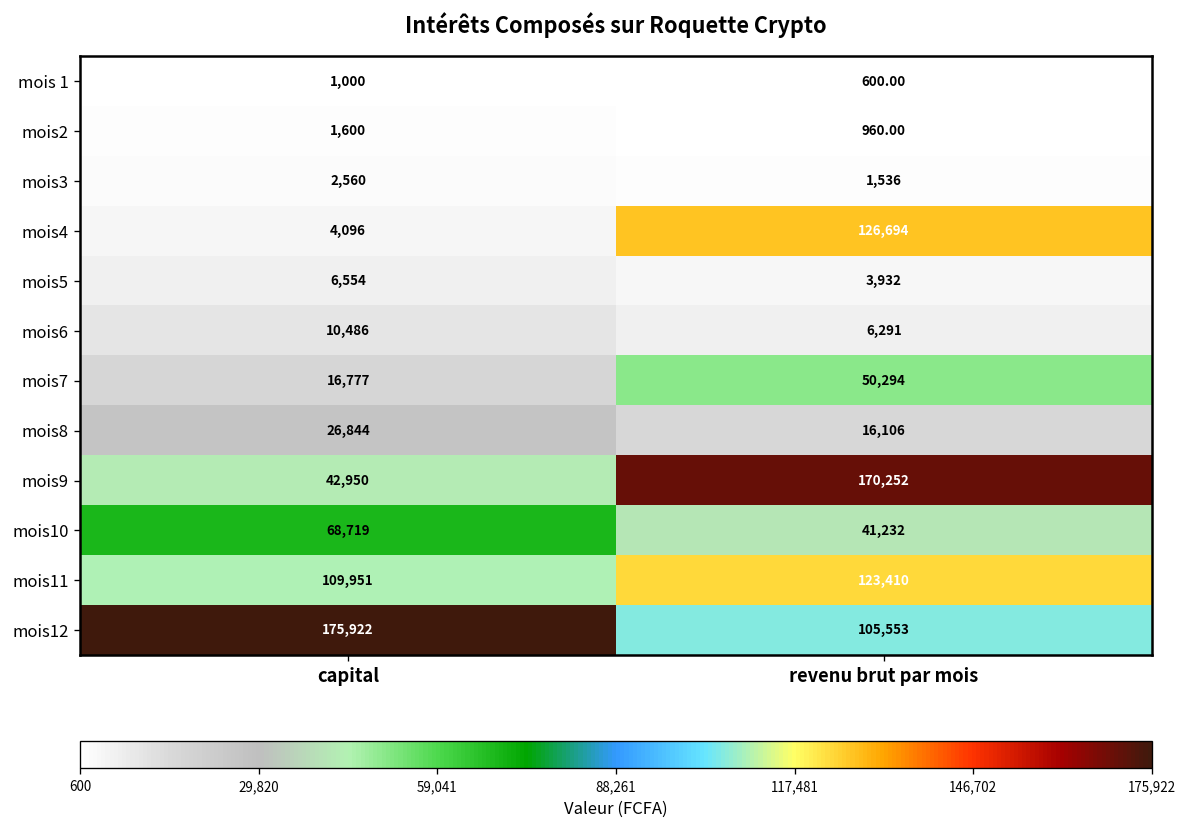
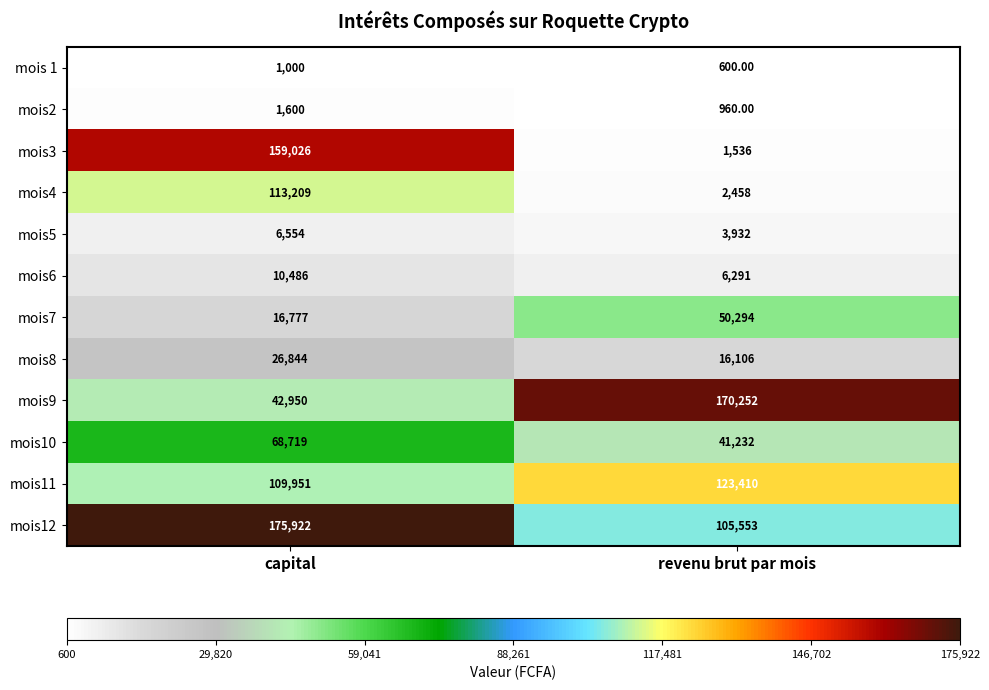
  {
    "mois 1": {
      "capital": "1,000",
      "revenu brut par mois": "600.00"
    },
    "mois2": {
      "capital": "1,600",
      "revenu brut par mois": "960.00"
    },
    "mois3": {
-     "capital": "2,560",
+     "capital": "159,026",
      "revenu brut par mois": "1,536"
    },
    "mois4": {
-     "capital": "4,096",
-     "revenu brut par mois": "126,694"
+     "capital": "113,209",
+     "revenu brut par mois": "2,458"
    },
    "mois5": {
      "capital": "6,554",
      "revenu brut par mois": "3,932"
    },
    "mois6": {
      "capital": "10,486",
      "revenu brut par mois": "6,291"
    },
    "mois7": {
      "capital": "16,777",
      "revenu brut par mois": "50,294"
    },
    "mois8": {
      "capital": "26,844",
      "revenu brut par mois": "16,106"
    },
    "mois9": {
      "capital": "42,950",
      "revenu brut par mois": "170,252"
    },
    "mois10": {
      "capital": "68,719",
      "revenu brut par mois": "41,232"
    },
    "mois11": {
      "capital": "109,951",
      "revenu brut par mois": "123,410"
    },
    "mois12": {
      "capital": "175,922",
      "revenu brut par mois": "105,553"
    }
  }
